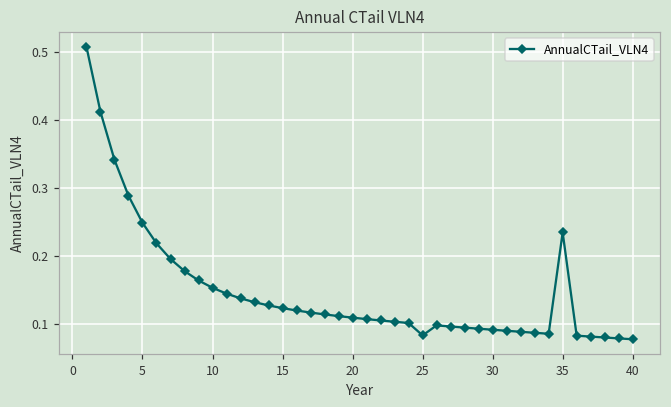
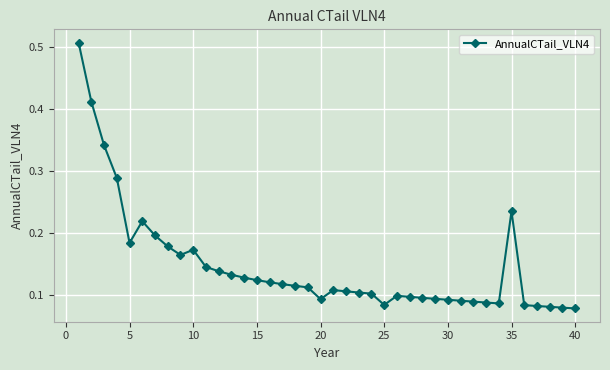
  {
-   "5": 0.25,
-   "10": 0.15,
+   "5": 0.18,
+   "10": 0.17,
    "15": 0.12,
-   "20": 0.11,
+   "20": 0.09,
    "25": 0.08,
    "30": 0.09,
    "35": 0.23,
    "40": 0.08
  }
